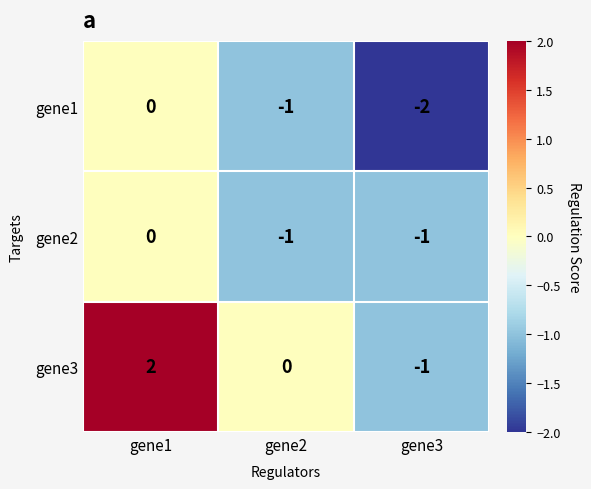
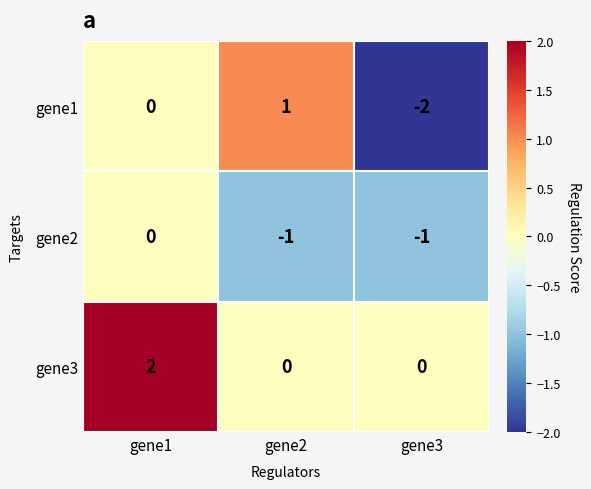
  {
    "gene1": {
      "gene1": 0,
-     "gene2": -1,
+     "gene2": 1,
      "gene3": -2
    },
    "gene2": {
      "gene1": 0,
      "gene2": -1,
      "gene3": -1
    },
    "gene3": {
      "gene1": 2,
      "gene2": 0,
-     "gene3": -1
+     "gene3": 0
    }
  }
